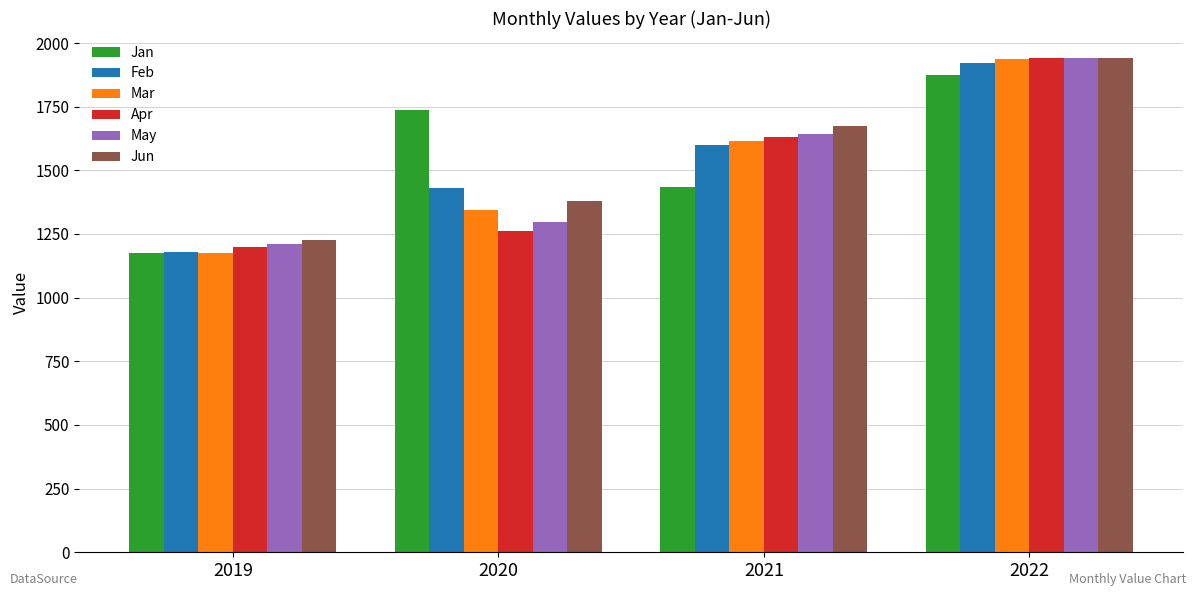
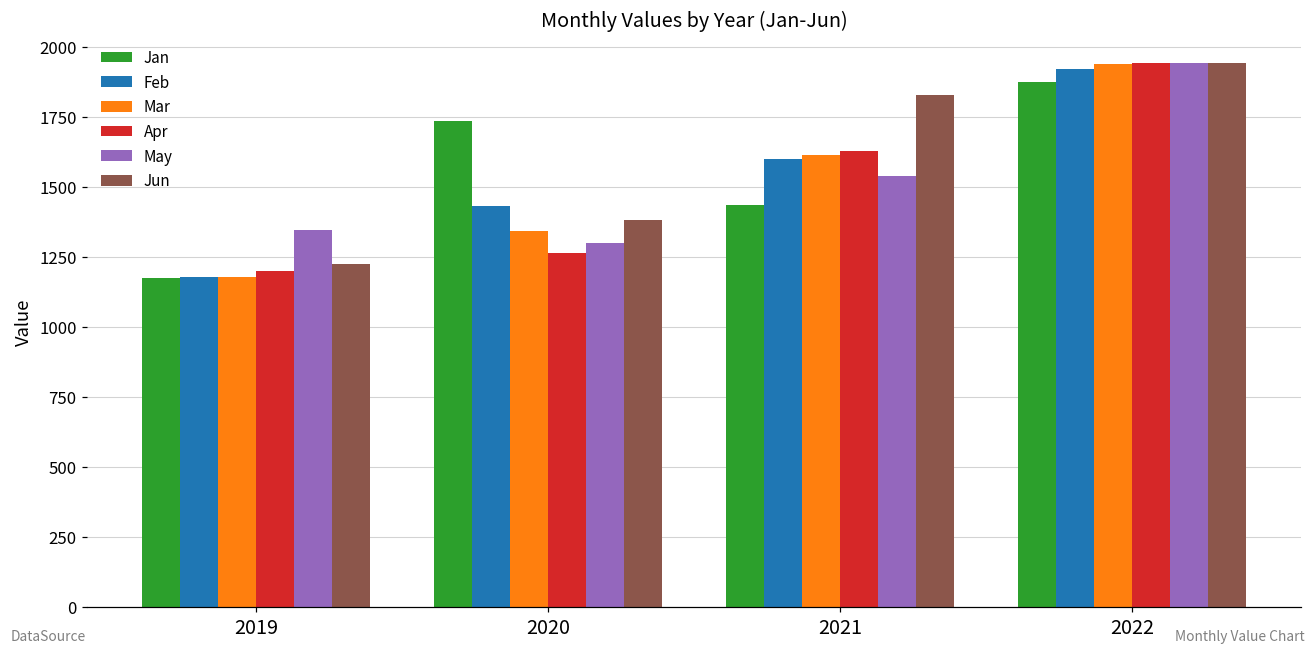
  {
    "Jan": {
      "2019": 1170,
      "2020": 1740,
      "2021": 1430,
      "2022": 1870
    },
    "Feb": {
      "2019": 1180,
      "2020": 1430,
      "2021": 1600,
      "2022": 1920
    },
    "Mar": {
      "2019": 1180,
      "2020": 1340,
      "2021": 1610,
      "2022": 1940
    },
    "Apr": {
      "2019": 1200,
      "2020": 1260,
      "2021": 1630,
      "2022": 1940
    },
    "May": {
-     "2019": 1210,
+     "2019": 1340,
      "2020": 1300,
-     "2021": 1640,
+     "2021": 1540,
      "2022": 1940
    },
    "Jun": {
      "2019": 1220,
      "2020": 1380,
-     "2021": 1670,
+     "2021": 1830,
      "2022": 1940
    }
  }
